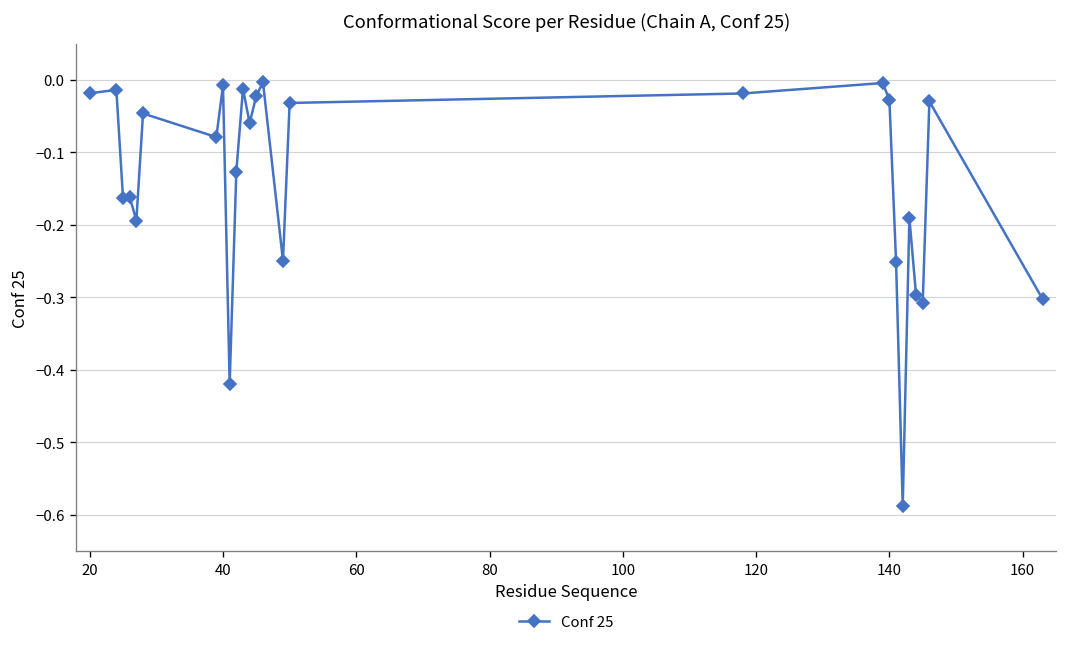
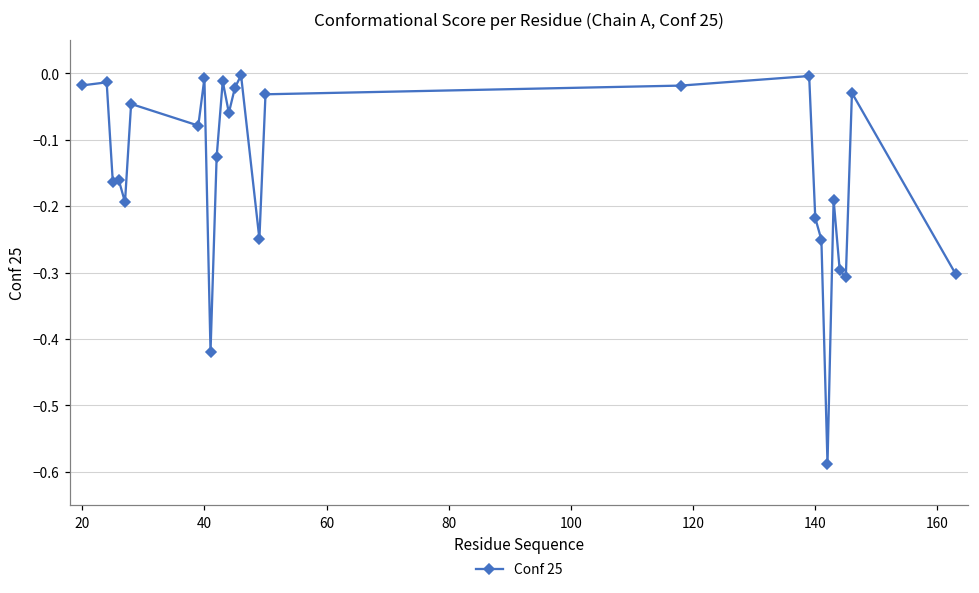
  {
    "20": -0.02,
    "40": -0.01,
-   "140": -0.03
+   "140": -0.22
  }
